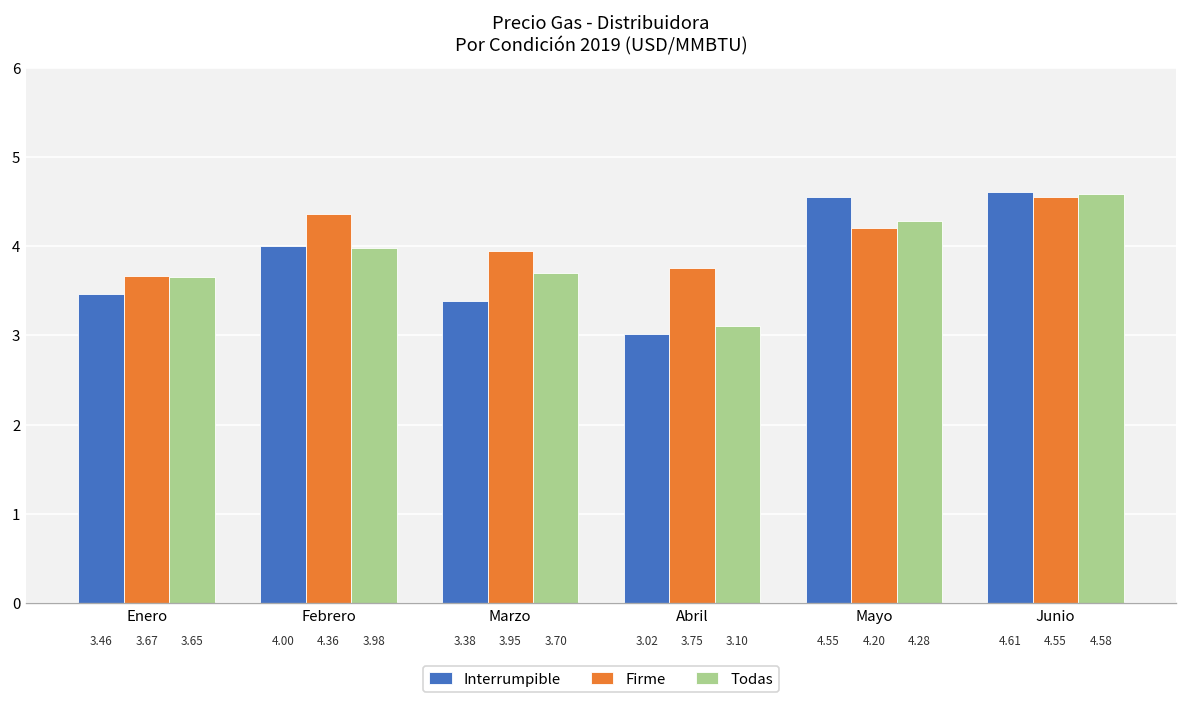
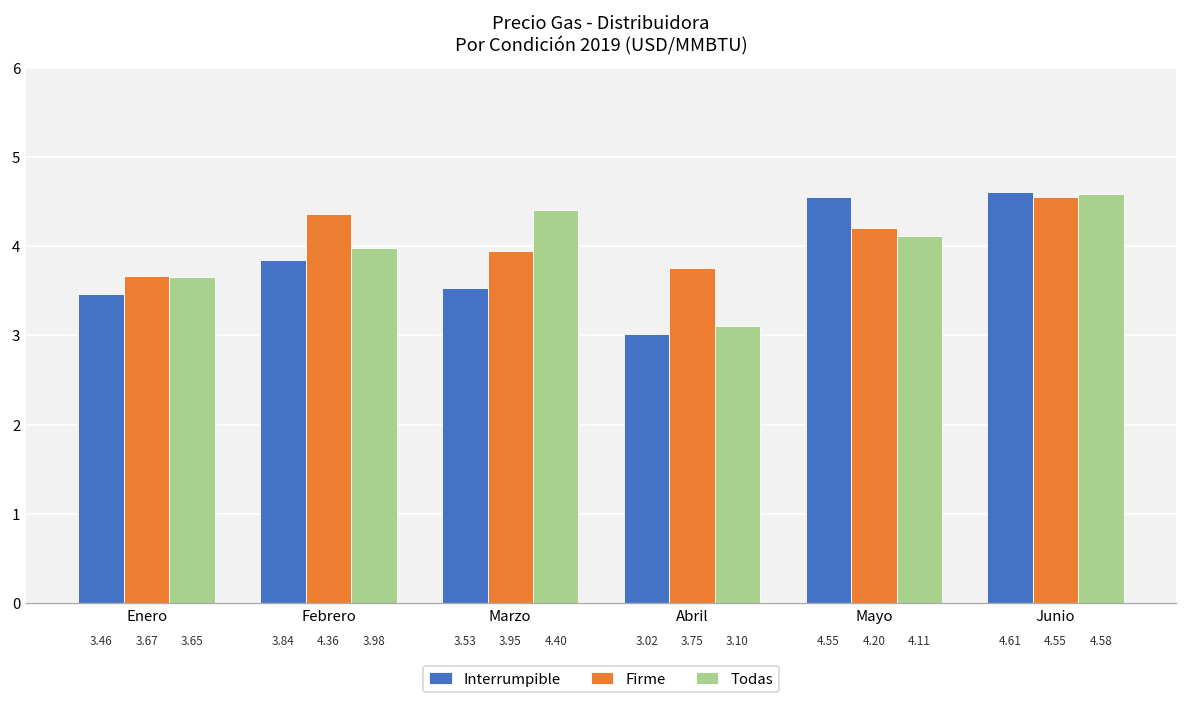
  {
    "Interrumpible": {
-     "Febrero": 4.00,
-     "Marzo": 3.38
+     "Febrero": 3.84,
+     "Marzo": 3.53
    },
    "Firme": {
      "Enero": 3.7,
      "Febrero": 4.4,
      "Marzo": 4.0,
      "Abril": 3.8,
      "Mayo": 4.2,
      "Junio": 4.6
    },
    "Todas": {
-     "Marzo": 3.70,
-     "Mayo": 4.28
+     "Marzo": 4.40,
+     "Mayo": 4.11
    }
  }
